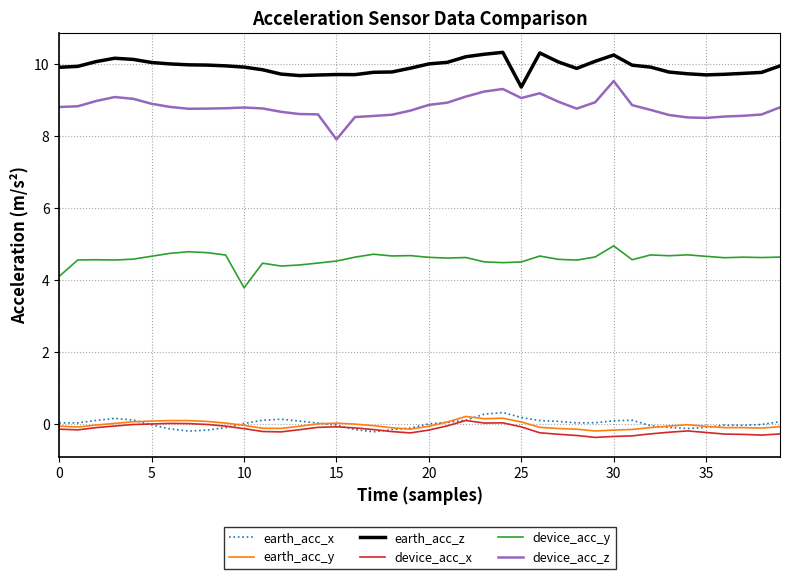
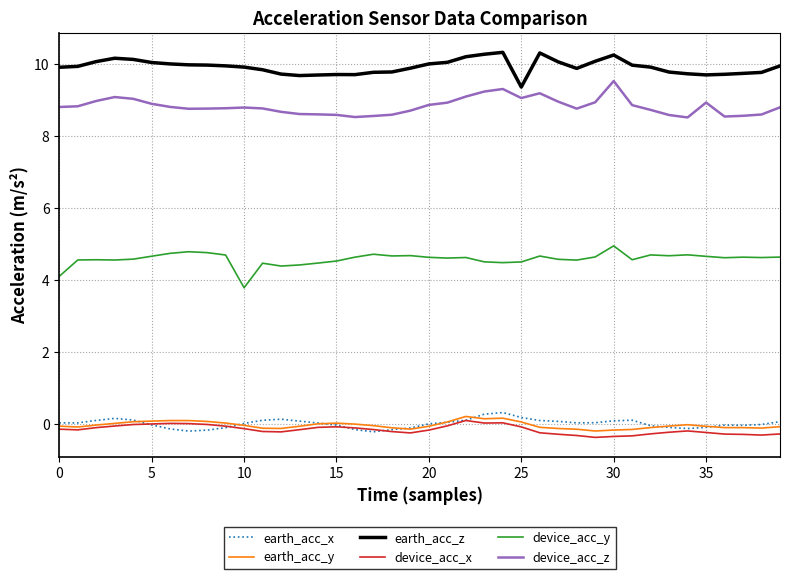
  {
    "earth_acc_x": {
      "0": 0.0,
      "25": 0.2,
      "30": 0.1
    },
    "earth_acc_y": {
      "0": -0.1,
      "5": 0.1,
      "25": 0.1,
      "30": -0.2
    },
    "earth_acc_z": {
      "0": 9.9,
      "5": 10.0,
      "10": 9.9,
      "15": 9.7,
      "20": 10.0,
      "25": 9.4,
      "30": 10.2,
      "35": 9.7
    },
    "device_acc_x": {
      "0": -0.1,
      "10": -0.1,
      "20": -0.2,
      "25": -0.1,
      "30": -0.3,
      "35": -0.2
    },
    "device_acc_y": {
      "0": 4.1,
      "5": 4.7,
      "10": 3.8,
      "15": 4.5,
      "20": 4.6,
      "25": 4.5,
      "30": 4.9,
      "35": 4.7
    },
    "device_acc_z": {
      "0": 8.8,
      "5": 8.9,
      "10": 8.8,
-     "15": 7.9,
+     "15": 8.6,
      "20": 8.9,
      "25": 9.1,
      "30": 9.5,
-     "35": 8.5
+     "35": 8.9
    }
  }
